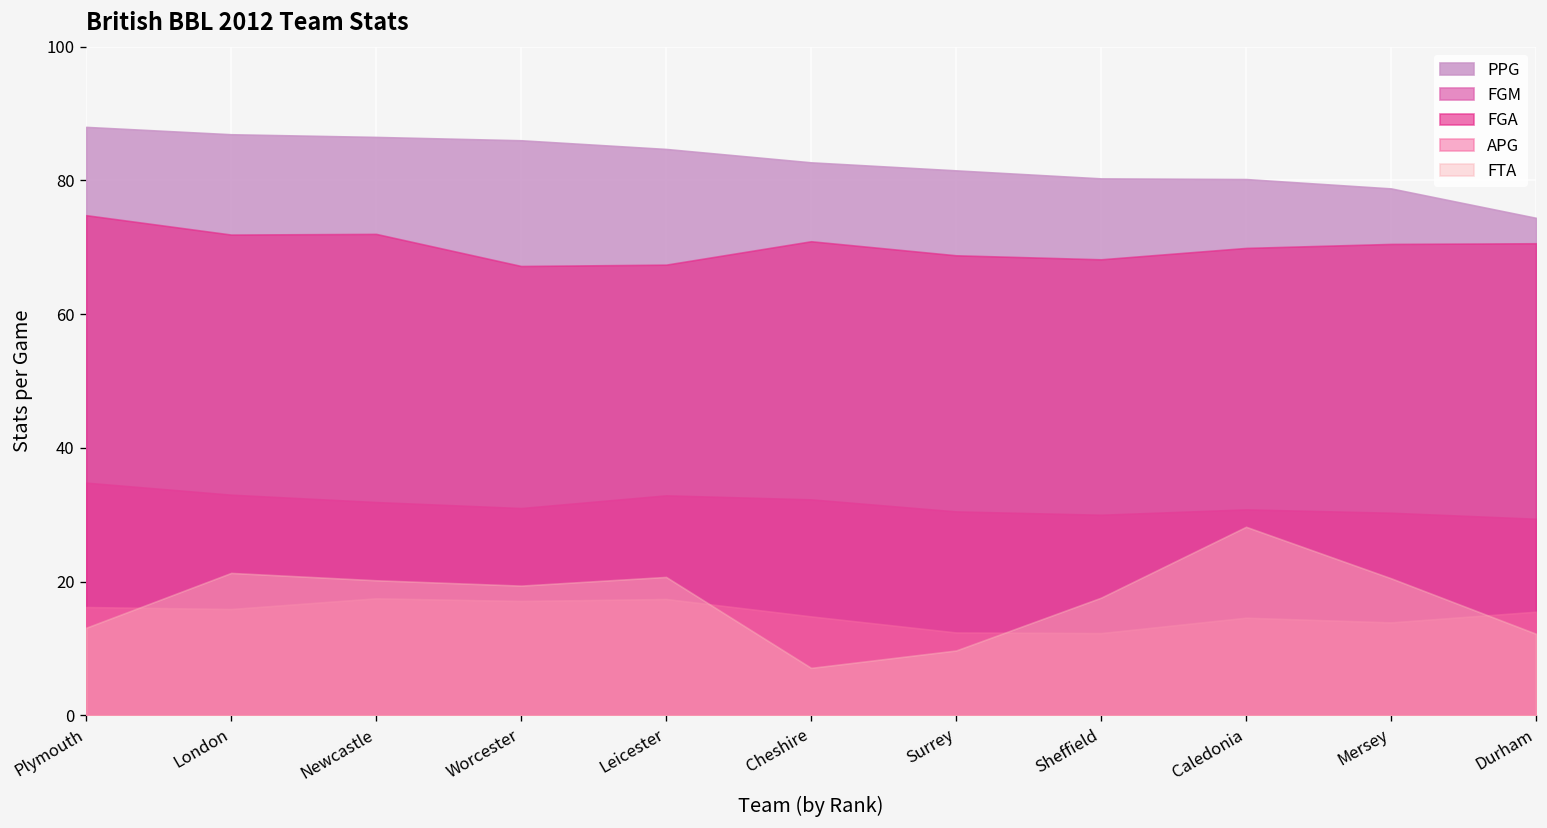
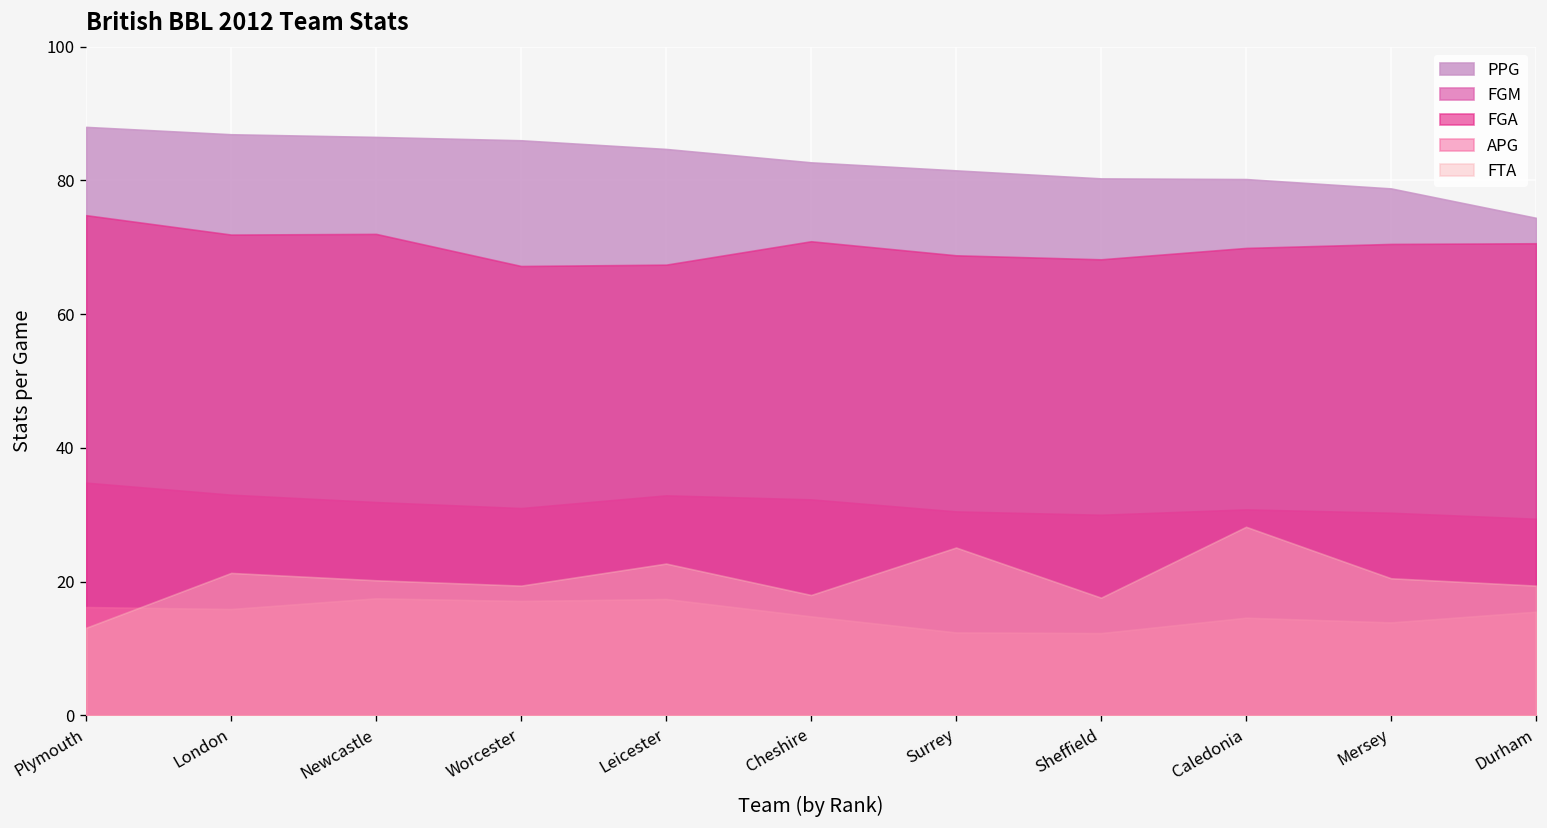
  {
    "FTA": {
      "Plymouth": 13,
      "London": 21,
      "Newcastle": 20,
      "Worcester": 19,
-     "Leicester": 21,
-     "Cheshire": 7,
-     "Surrey": 10,
+     "Leicester": 23,
+     "Cheshire": 18,
+     "Surrey": 25,
      "Sheffield": 18,
      "Caledonia": 28,
      "Mersey": 21,
-     "Durham": 12
+     "Durham": 19
    }
  }
